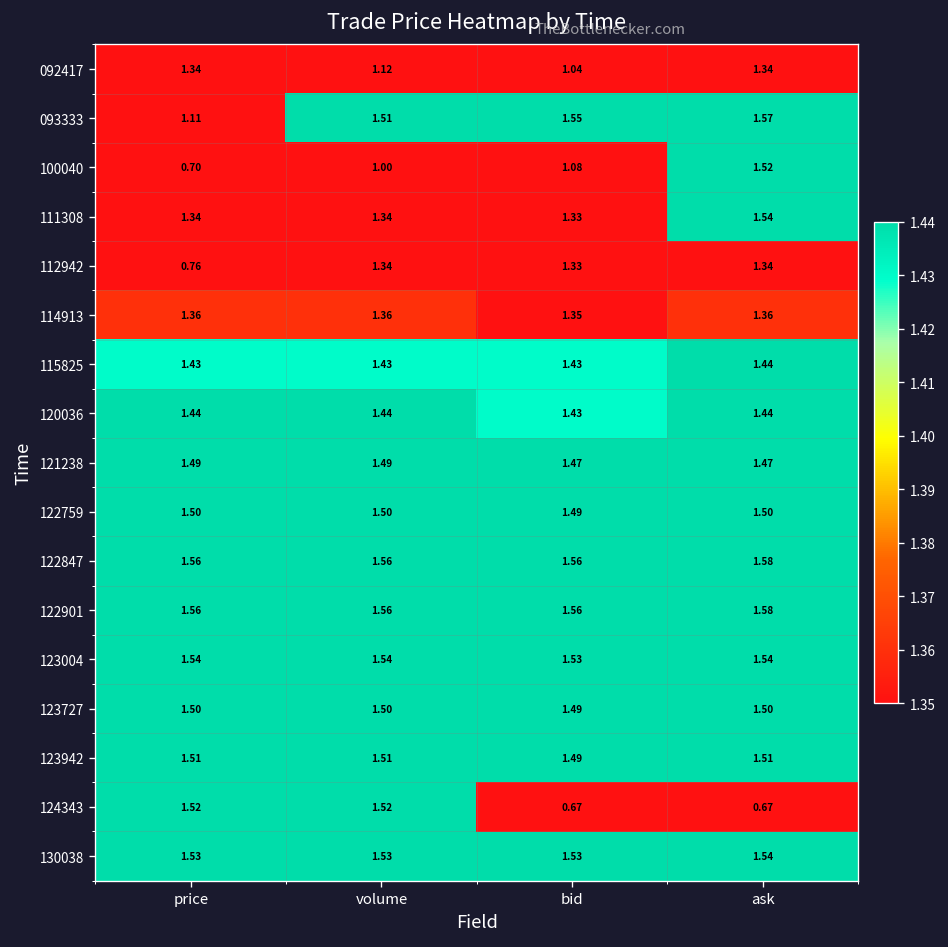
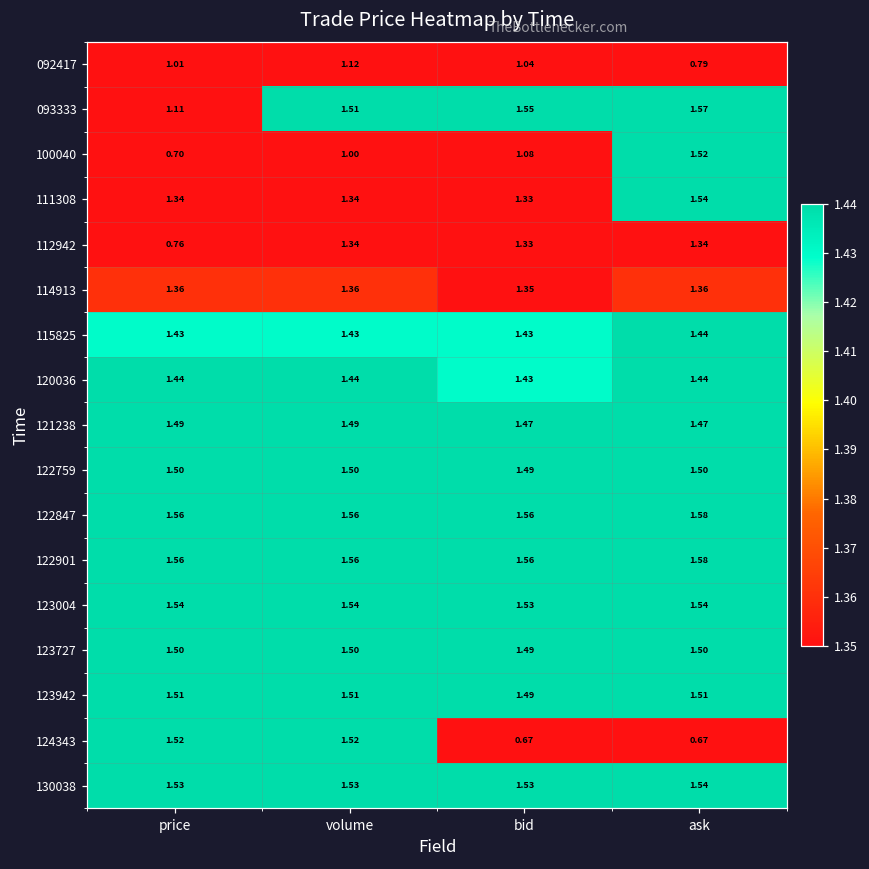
  {
    "092417": {
-     "price": 1.34,
+     "price": 1.01,
      "volume": 1.12,
      "bid": 1.04,
-     "ask": 1.34
+     "ask": 0.79
    },
    "093333": {
      "price": 1.11,
      "volume": 1.51,
      "bid": 1.55,
      "ask": 1.57
    },
    "100040": {
      "price": 0.70,
      "volume": 1.00,
      "bid": 1.08,
      "ask": 1.52
    },
    "111308": {
      "price": 1.34,
      "volume": 1.34,
      "bid": 1.33,
      "ask": 1.54
    },
    "112942": {
      "price": 0.76,
      "volume": 1.34,
      "bid": 1.33,
      "ask": 1.34
    },
    "114913": {
      "price": 1.36,
      "volume": 1.36,
      "bid": 1.35,
      "ask": 1.36
    },
    "115825": {
      "price": 1.43,
      "volume": 1.43,
      "bid": 1.43,
      "ask": 1.44
    },
    "120036": {
      "price": 1.44,
      "volume": 1.44,
      "bid": 1.43,
      "ask": 1.44
    },
    "121238": {
      "price": 1.49,
      "volume": 1.49,
      "bid": 1.47,
      "ask": 1.47
    },
    "122759": {
      "price": 1.50,
      "volume": 1.50,
      "bid": 1.49,
      "ask": 1.50
    },
    "122847": {
      "price": 1.56,
      "volume": 1.56,
      "bid": 1.56,
      "ask": 1.58
    },
    "122901": {
      "price": 1.56,
      "volume": 1.56,
      "bid": 1.56,
      "ask": 1.58
    },
    "123004": {
      "price": 1.54,
      "volume": 1.54,
      "bid": 1.53,
      "ask": 1.54
    },
    "123727": {
      "price": 1.50,
      "volume": 1.50,
      "bid": 1.49,
      "ask": 1.50
    },
    "123942": {
      "price": 1.51,
      "volume": 1.51,
      "bid": 1.49,
      "ask": 1.51
    },
    "124343": {
      "price": 1.52,
      "volume": 1.52,
      "bid": 0.67,
      "ask": 0.67
    },
    "130038": {
      "price": 1.53,
      "volume": 1.53,
      "bid": 1.53,
      "ask": 1.54
    }
  }
